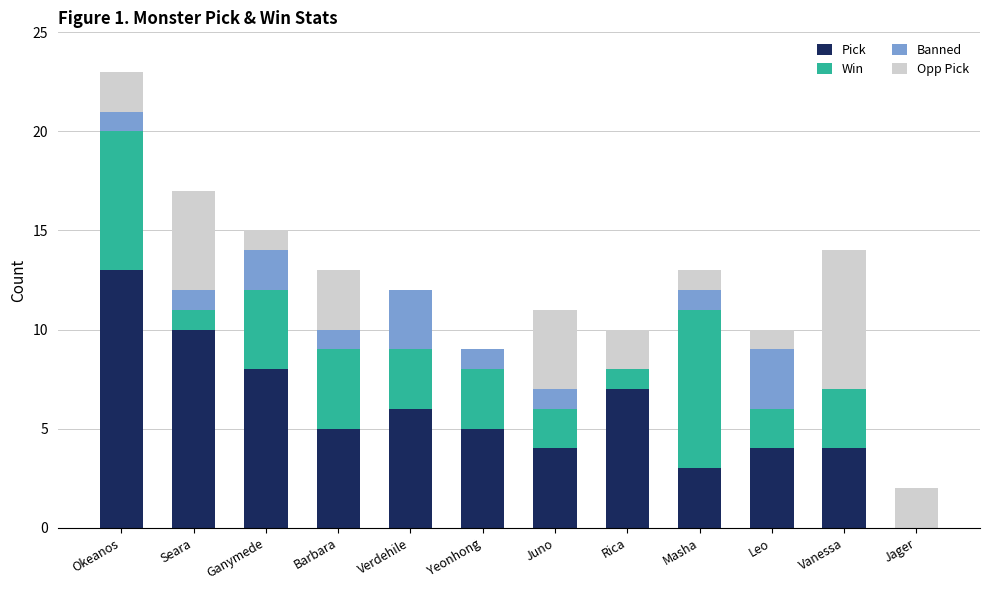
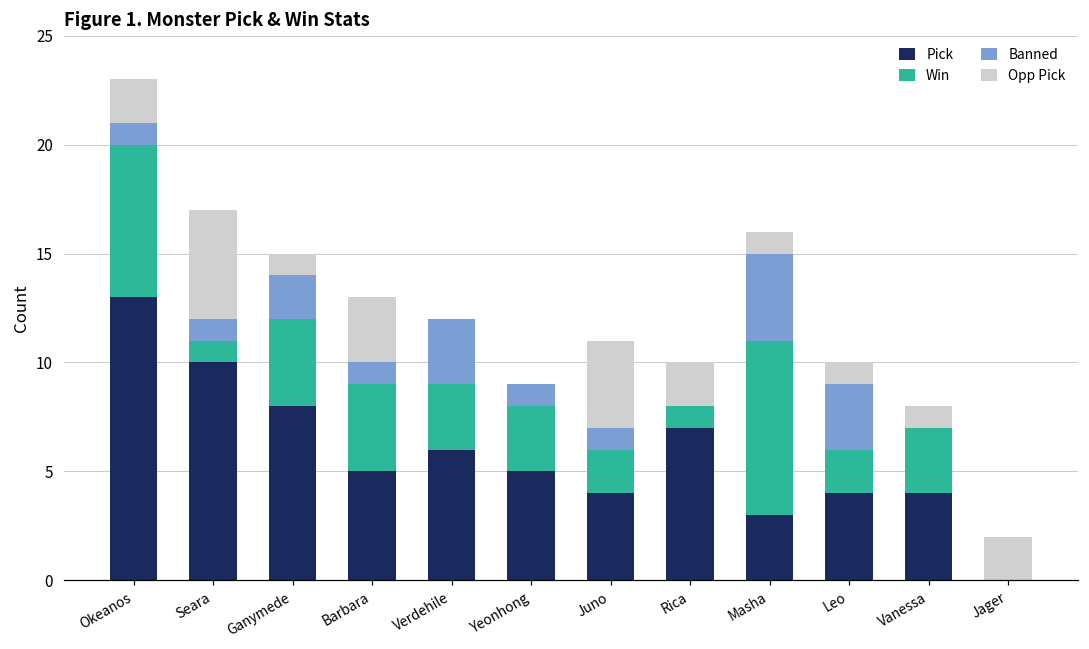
  {
    "Pick": {
      "Okeanos": 13,
      "Seara": 10,
      "Ganymede": 8,
      "Barbara": 5,
      "Verdehile": 6,
      "Yeonhong": 5,
      "Juno": 4,
      "Rica": 7,
      "Masha": 3,
      "Leo": 4,
      "Vanessa": 4,
      "Jager": 0
    },
    "Win": {
      "Okeanos": 7,
      "Seara": 1,
      "Ganymede": 4,
      "Barbara": 4,
      "Verdehile": 3,
      "Yeonhong": 3,
      "Juno": 2,
      "Rica": 1,
      "Masha": 8,
      "Leo": 2,
      "Vanessa": 3,
      "Jager": 0
    },
    "Banned": {
      "Okeanos": 1,
      "Seara": 1,
      "Ganymede": 2,
      "Barbara": 1,
      "Verdehile": 3,
      "Yeonhong": 1,
      "Juno": 1,
      "Rica": 0,
-     "Masha": 1,
+     "Masha": 4,
      "Leo": 3,
      "Vanessa": 0,
      "Jager": 0
    },
    "Opp Pick": {
      "Okeanos": 2,
      "Seara": 5,
      "Ganymede": 1,
      "Barbara": 3,
      "Verdehile": 0,
      "Yeonhong": 0,
      "Juno": 4,
      "Rica": 2,
      "Masha": 1,
      "Leo": 1,
-     "Vanessa": 7,
+     "Vanessa": 1,
      "Jager": 2
    }
  }
